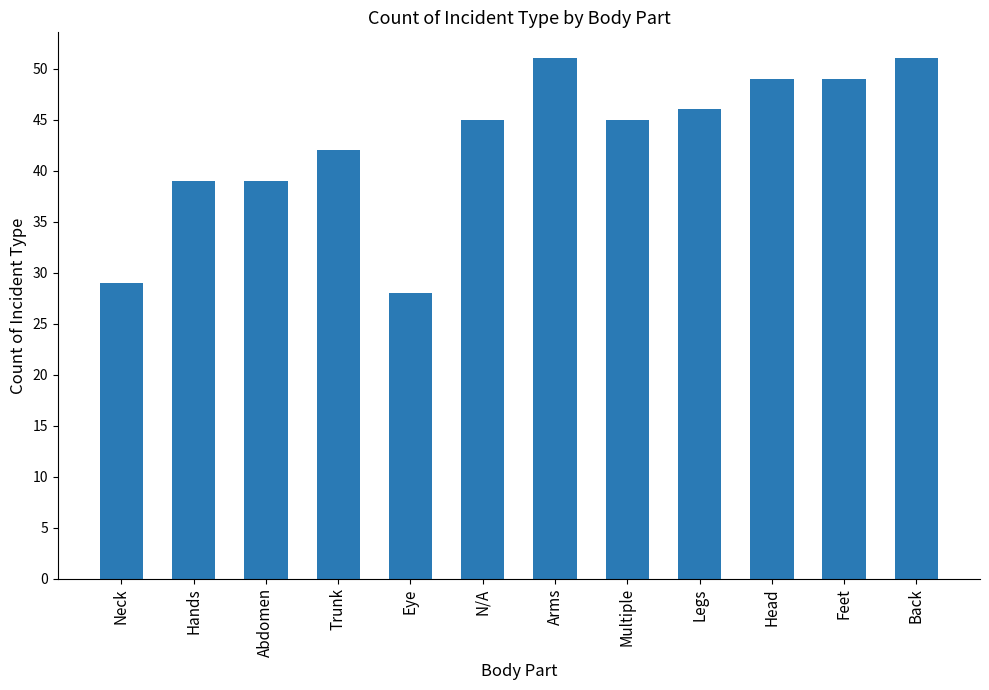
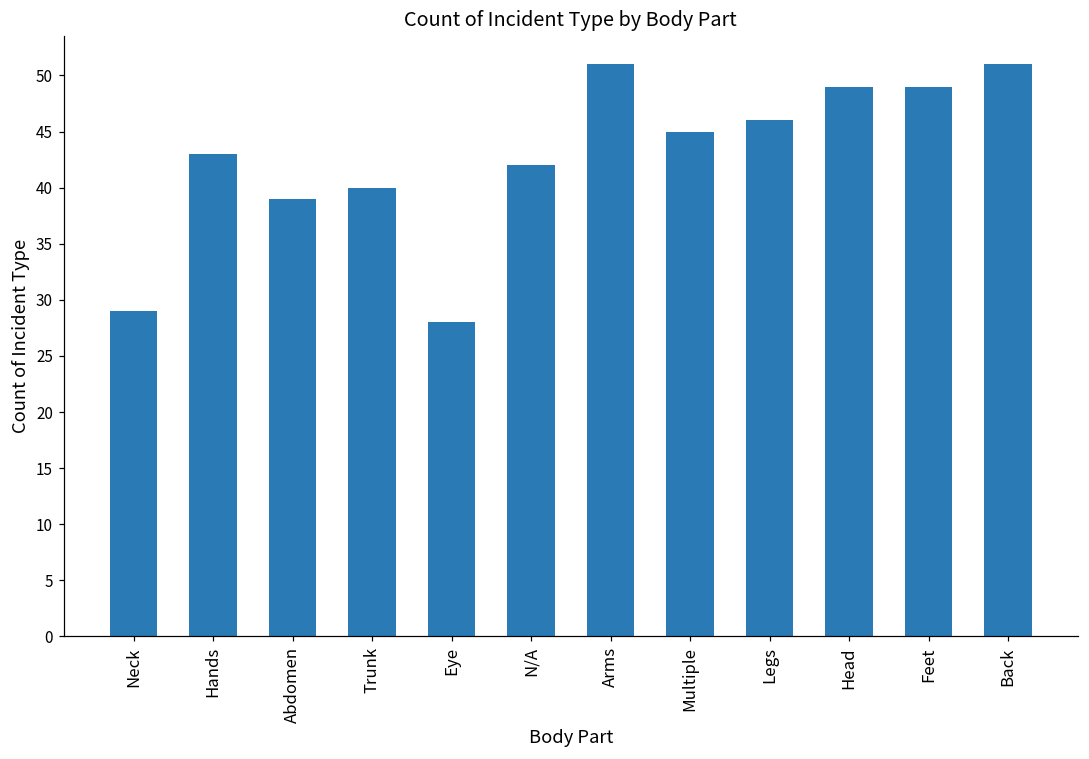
  {
    "Neck": 29,
-   "Hands": 39,
+   "Hands": 43,
    "Abdomen": 39,
-   "Trunk": 42,
+   "Trunk": 40,
    "Eye": 28,
-   "N/A": 45,
+   "N/A": 42,
    "Arms": 51,
    "Multiple": 45,
    "Legs": 46,
    "Head": 49,
    "Feet": 49,
    "Back": 51
  }
